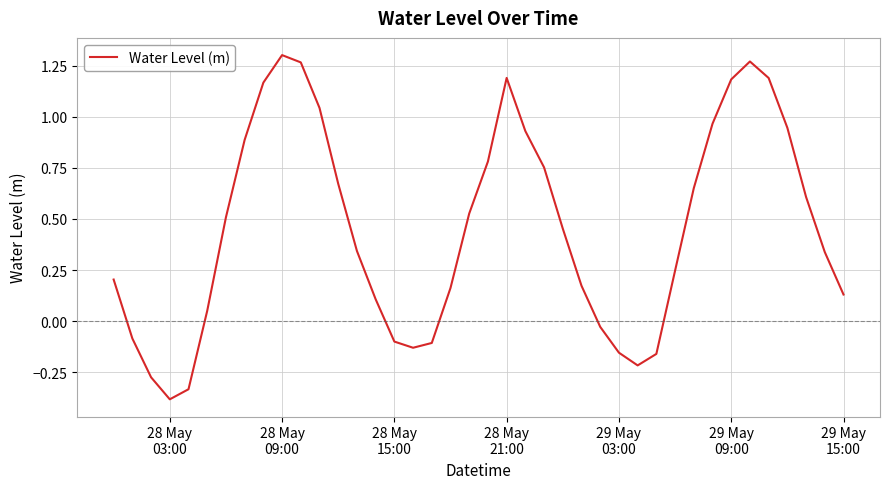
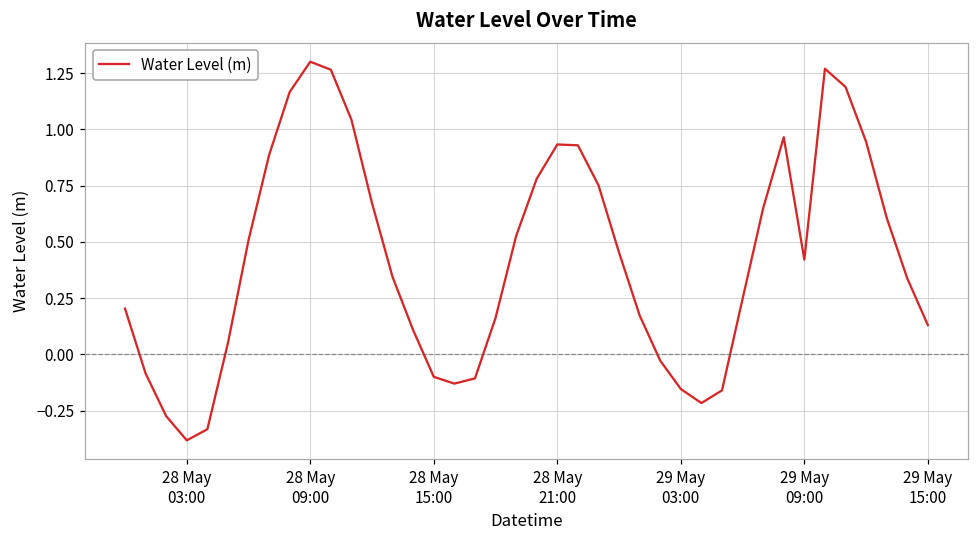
  {
    "28 May 03:00": -0.38,
    "28 May 09:00": 1.30,
    "28 May 15:00": -0.10,
-   "28 May 21:00": 1.19,
+   "28 May 21:00": 0.93,
    "29 May 03:00": -0.15,
-   "29 May 09:00": 1.18,
+   "29 May 09:00": 0.42,
    "29 May 15:00": 0.13
  }
